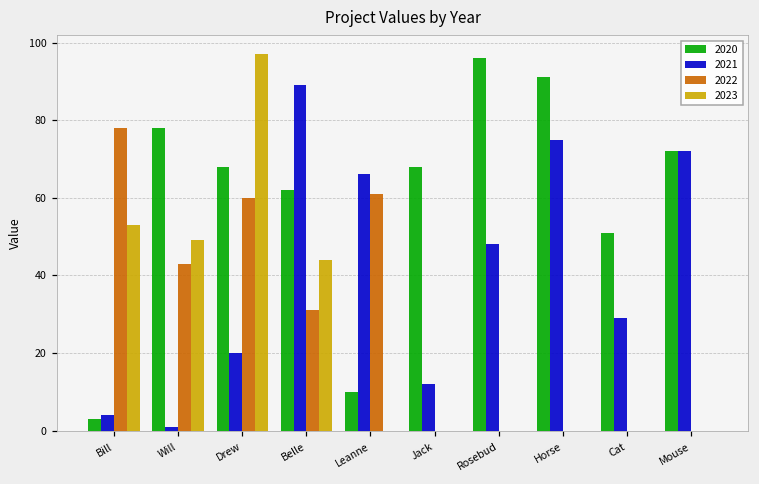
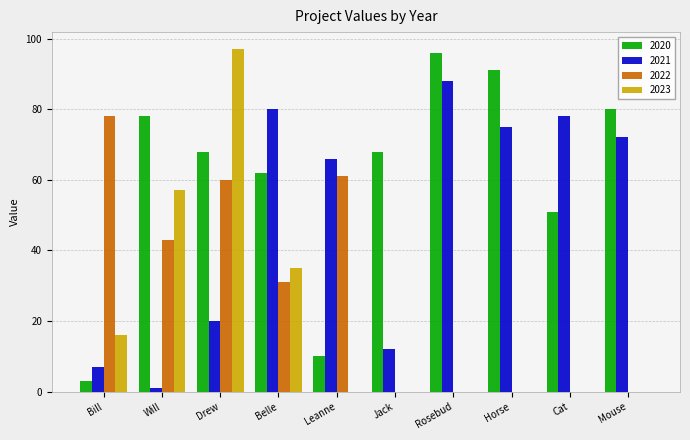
  {
    "2020": {
      "Bill": 3,
      "Will": 78,
      "Drew": 68,
      "Belle": 62,
      "Leanne": 10,
      "Jack": 68,
      "Rosebud": 96,
      "Horse": 91,
      "Cat": 51,
-     "Mouse": 72
+     "Mouse": 80
    },
    "2021": {
-     "Bill": 4,
+     "Bill": 7,
      "Will": 1,
      "Drew": 20,
-     "Belle": 89,
+     "Belle": 80,
      "Leanne": 66,
      "Jack": 12,
-     "Rosebud": 48,
+     "Rosebud": 88,
      "Horse": 75,
-     "Cat": 29,
+     "Cat": 78,
      "Mouse": 72
    },
    "2022": {
      "Bill": 78,
      "Will": 43,
      "Drew": 60,
      "Belle": 31,
      "Leanne": 61,
      "Jack": 0,
      "Rosebud": 0,
      "Horse": 0,
      "Cat": 0,
      "Mouse": 0
    },
    "2023": {
-     "Bill": 53,
-     "Will": 49,
+     "Bill": 16,
+     "Will": 57,
      "Drew": 97,
-     "Belle": 44,
+     "Belle": 35,
      "Leanne": 0,
      "Jack": 0,
      "Rosebud": 0,
      "Horse": 0,
      "Cat": 0,
      "Mouse": 0
    }
  }
